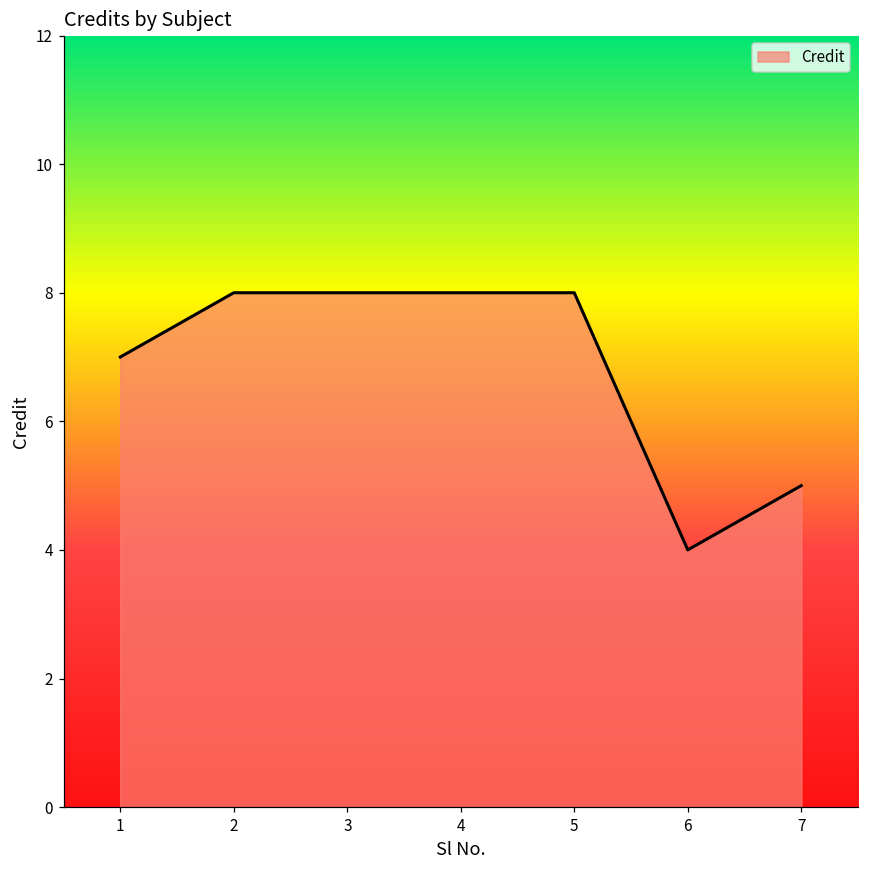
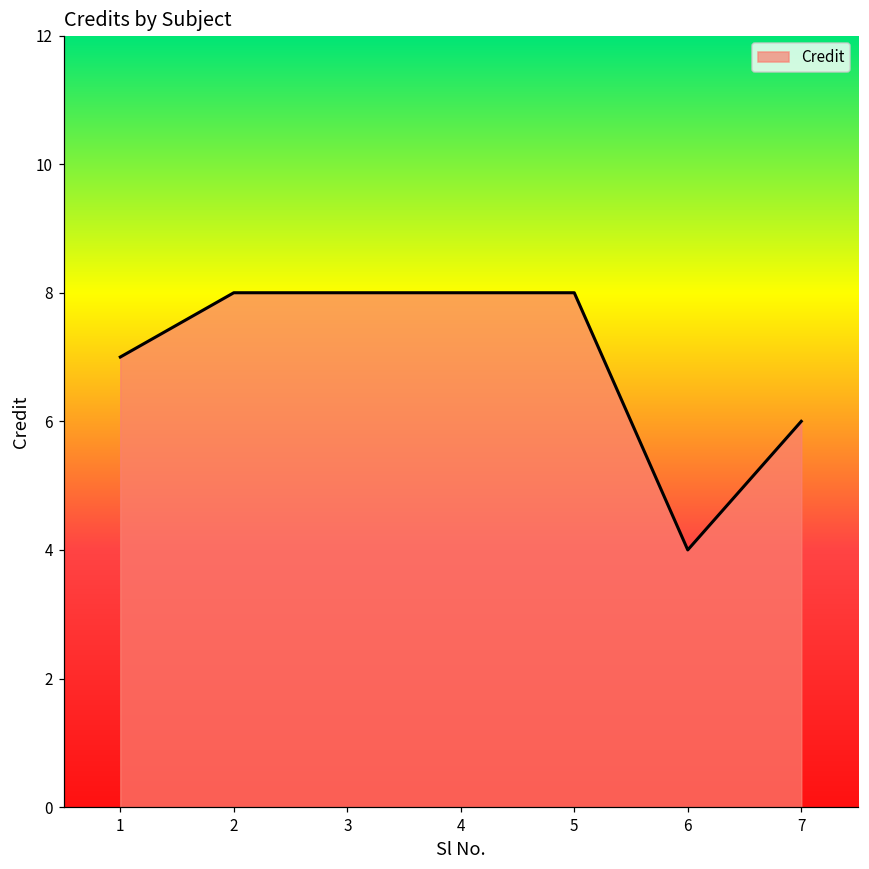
  {
    "1": 7,
    "2": 8,
    "3": 8,
    "4": 8,
    "5": 8,
    "6": 4,
-   "7": 5
+   "7": 6
  }
